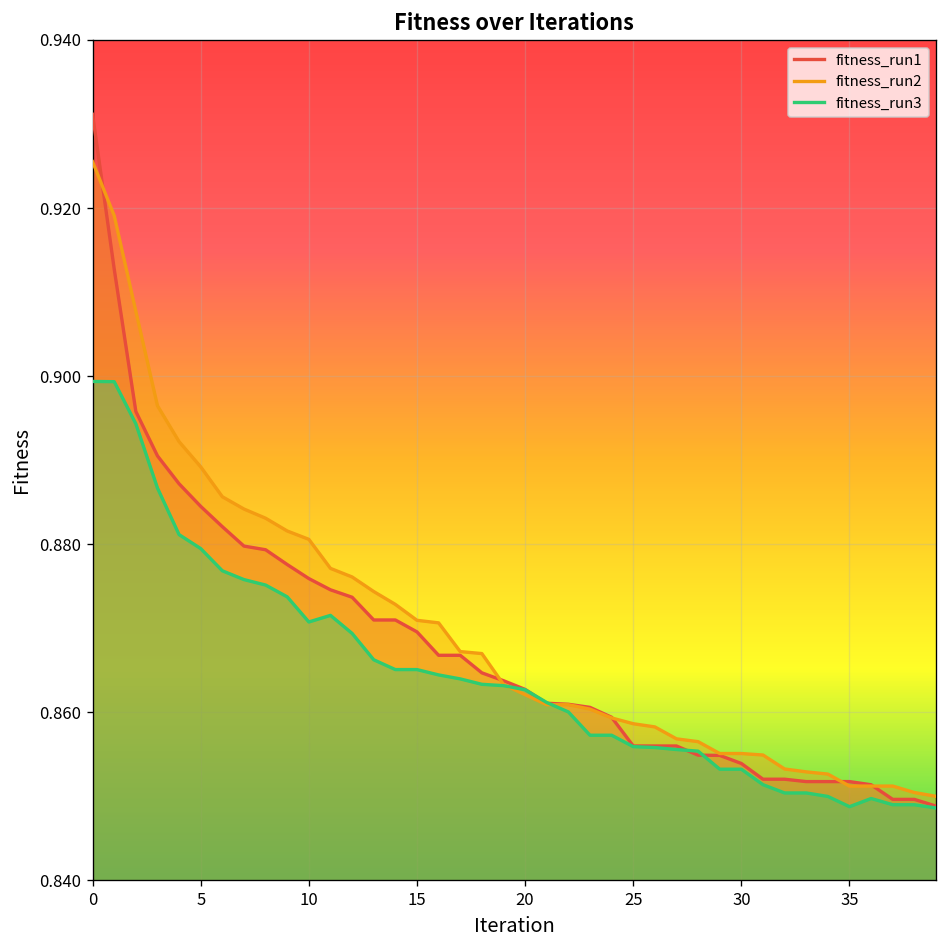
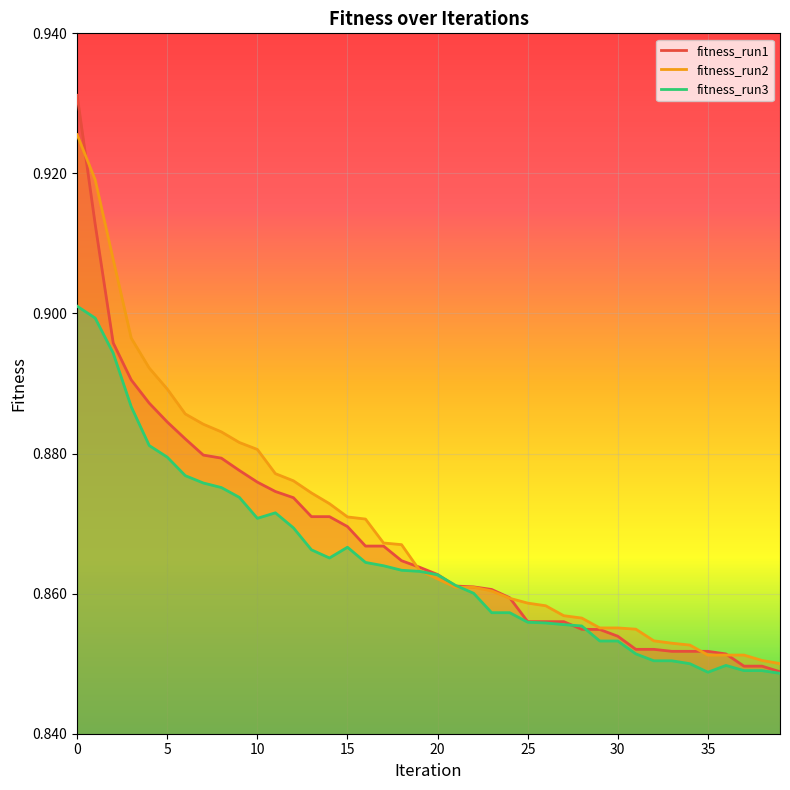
  {
    "fitness_run3": {
-     "0": 0.899,
+     "0": 0.901,
      "5": 0.879,
      "10": 0.871,
-     "15": 0.865,
+     "15": 0.867,
      "30": 0.853,
      "35": 0.849
    }
  }
